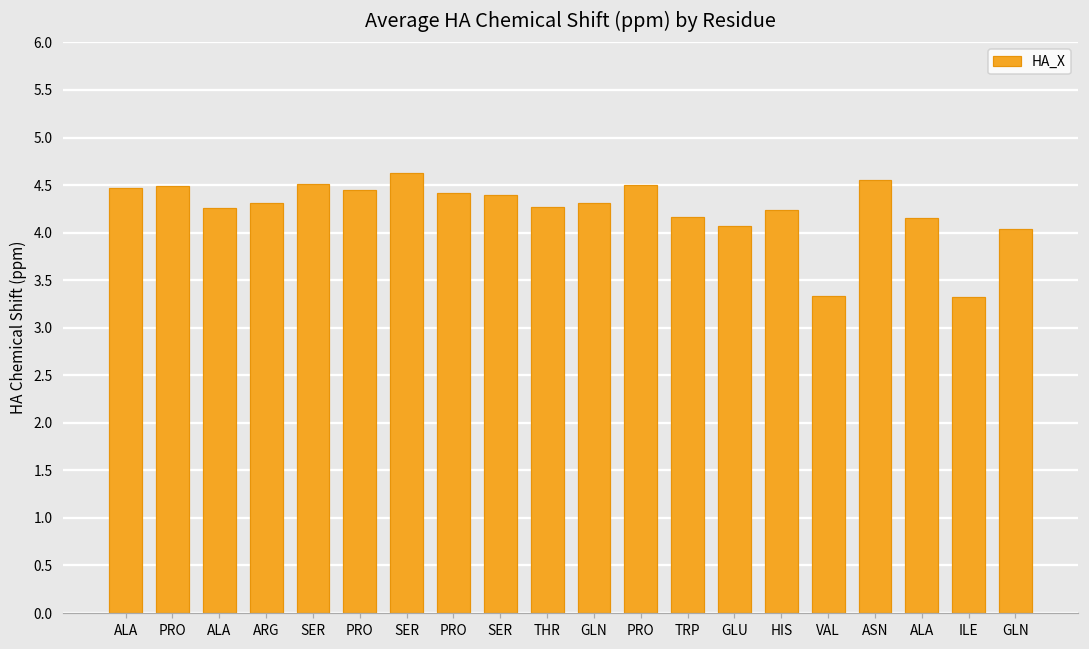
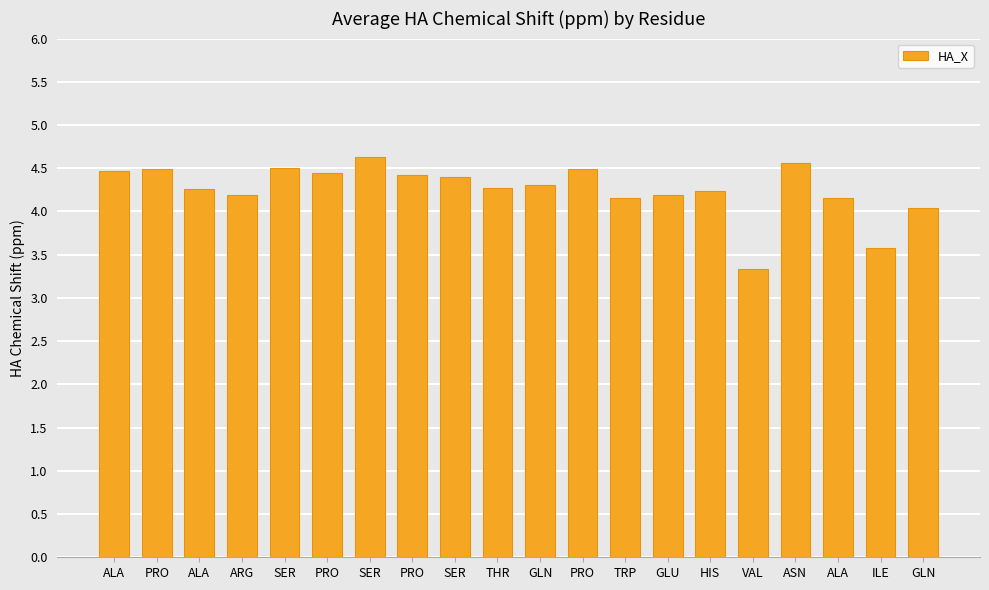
  {
-   "ARG": 4.3,
+   "ARG": 4.2,
    "THR": 4.3,
    "TRP": 4.2,
-   "GLU": 4.1,
+   "GLU": 4.2,
    "HIS": 4.2,
    "VAL": 3.3,
    "ASN": 4.6,
-   "ILE": 3.3
+   "ILE": 3.6
  }
